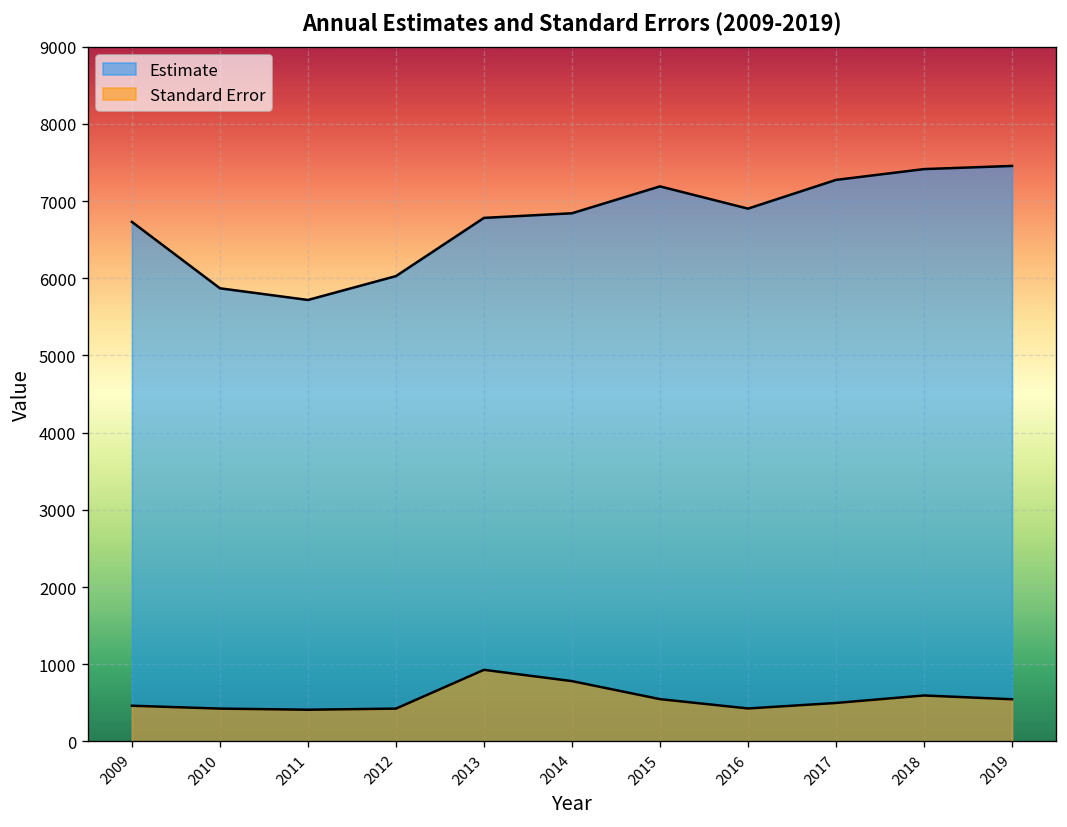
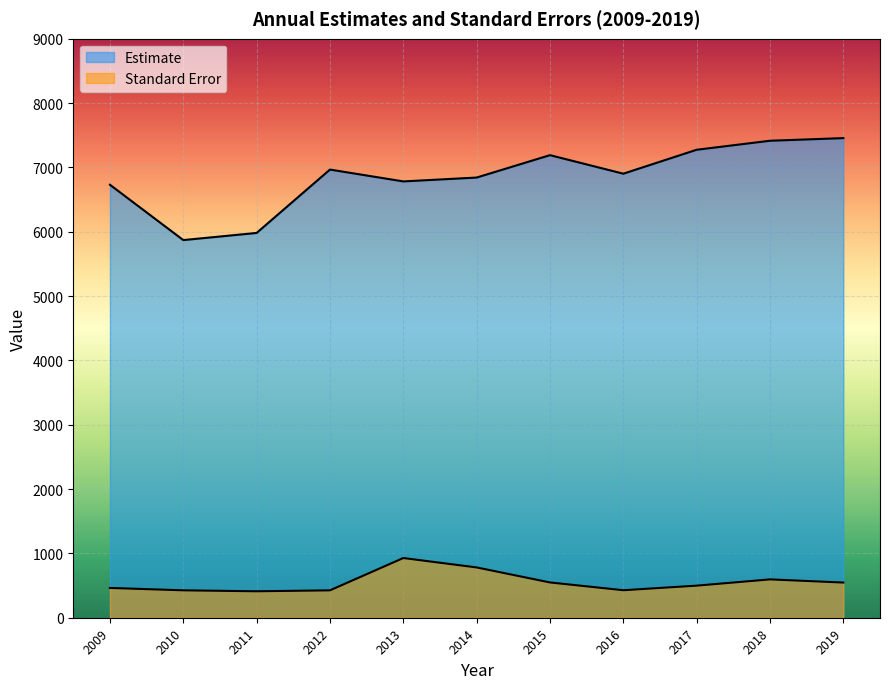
  {
    "Estimate": {
      "2009": 6700,
      "2010": 5900,
-     "2011": 5700,
-     "2012": 6000,
+     "2011": 6000,
+     "2012": 7000,
      "2013": 6800,
      "2014": 6800,
      "2015": 7200,
      "2016": 6900,
      "2017": 7300,
      "2018": 7400,
      "2019": 7500
    },
    "Standard Error": {
      "2009": 500,
      "2010": 400,
      "2011": 400,
      "2012": 400,
      "2013": 900,
      "2014": 800,
      "2015": 500,
      "2016": 400,
      "2017": 500,
      "2018": 600,
      "2019": 500
    }
  }
